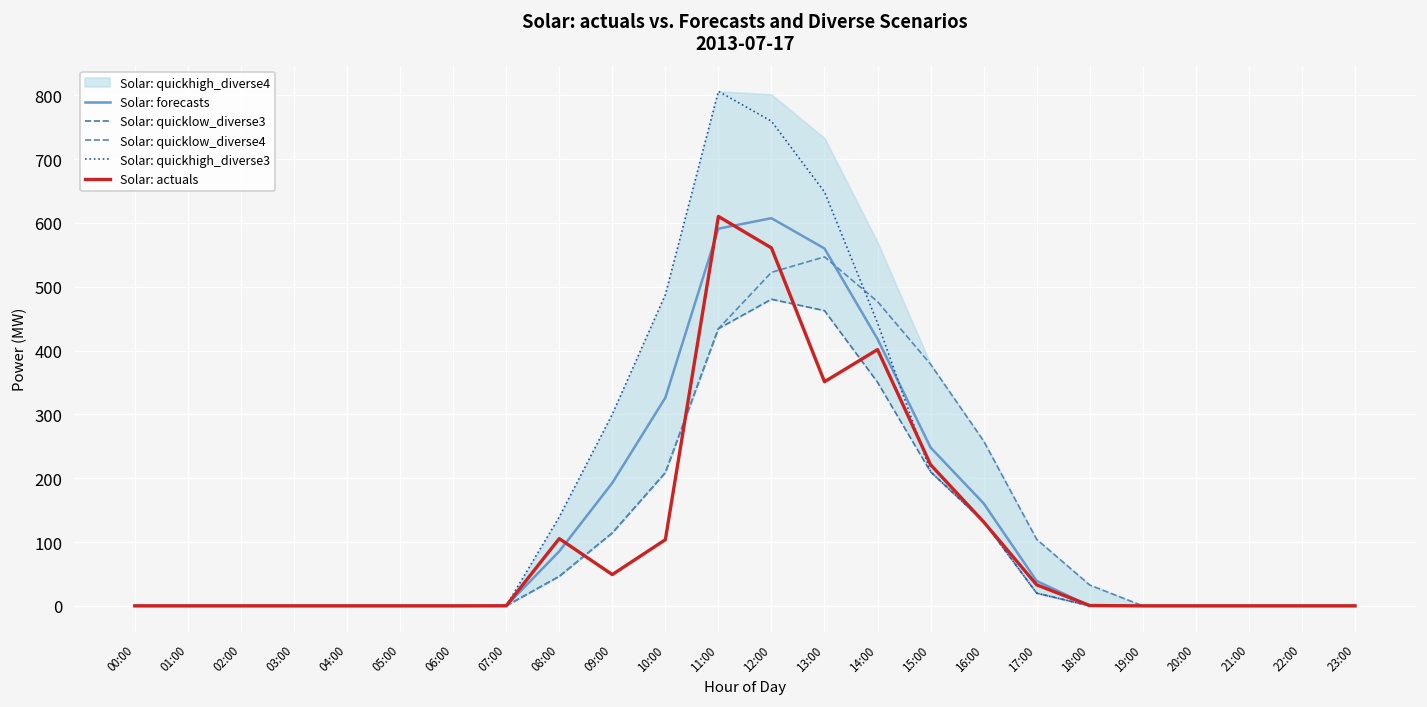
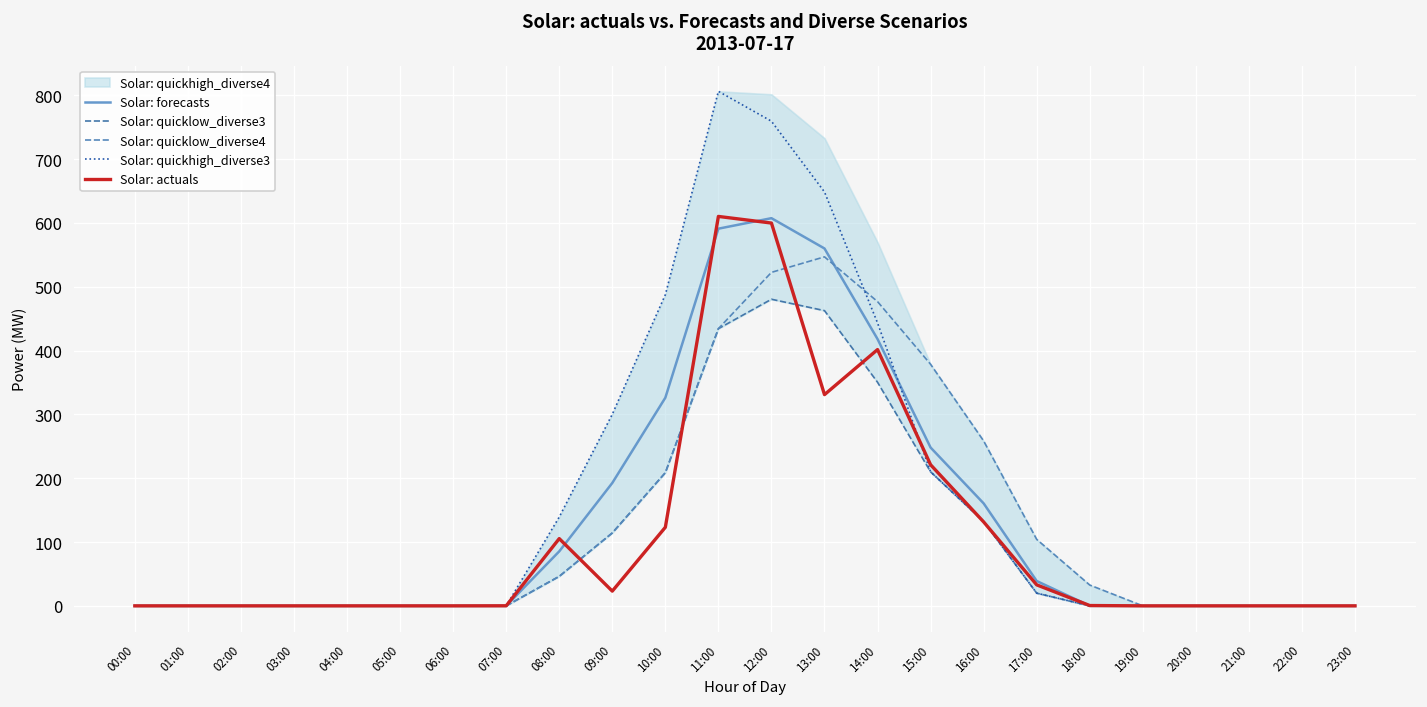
  {
    "Solar: actuals": {
      "08:00": 110,
-     "09:00": 50,
-     "10:00": 100,
+     "09:00": 20,
+     "10:00": 120,
      "11:00": 610,
-     "12:00": 560,
-     "13:00": 350,
+     "12:00": 600,
+     "13:00": 330,
      "14:00": 400,
      "15:00": 220,
      "17:00": 30
    }
  }
